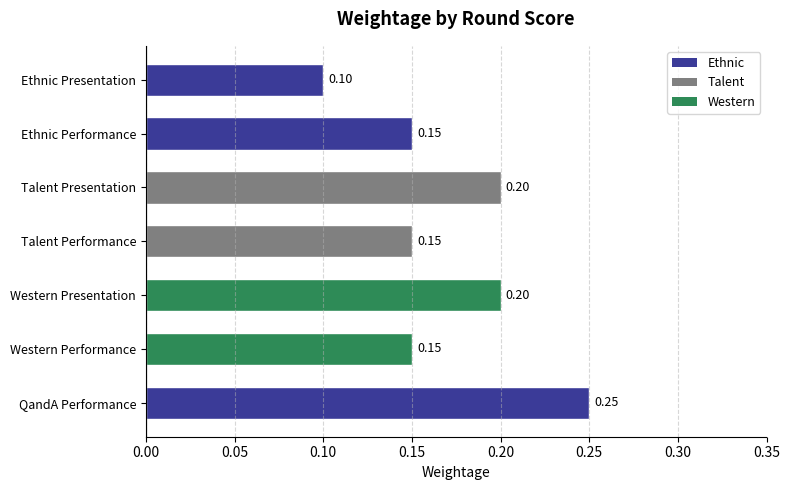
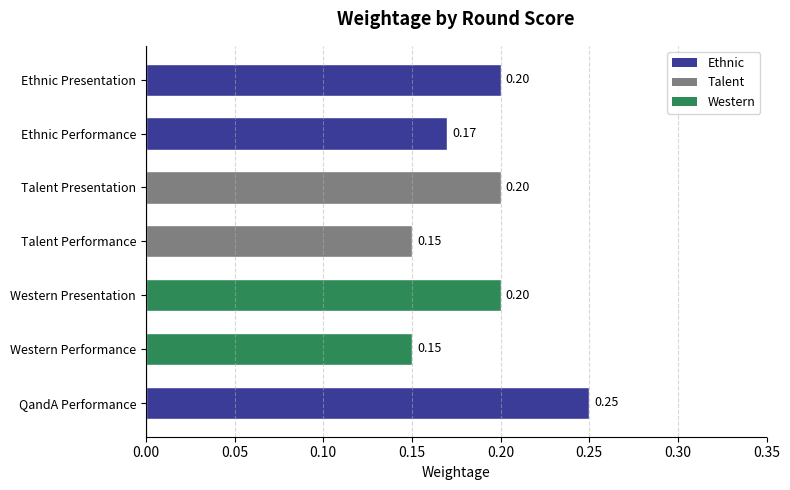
  {
-   "Ethnic Presentation": 0.10,
-   "Ethnic Performance": 0.15,
+   "Ethnic Presentation": 0.20,
+   "Ethnic Performance": 0.17,
    "Talent Presentation": 0.20,
    "Talent Performance": 0.15,
    "Western Presentation": 0.20,
    "Western Performance": 0.15,
    "QandA Performance": 0.25
  }
